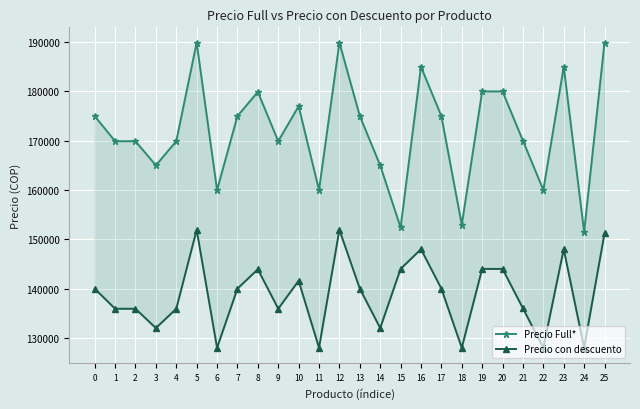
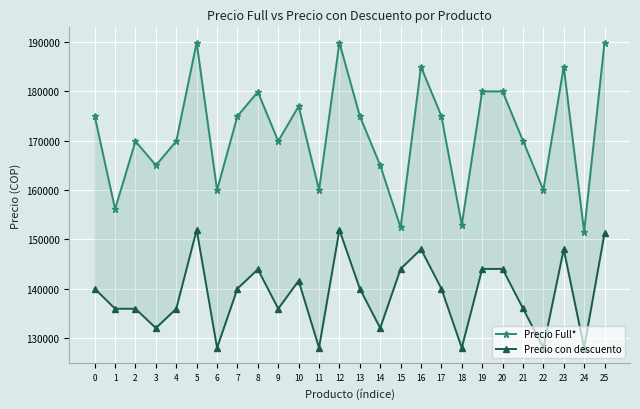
  {
    "Precio Full*": {
      "0": 175000,
-     "1": 170000,
+     "1": 156000,
      "2": 170000,
      "3": 165000,
      "4": 170000,
      "5": 190000,
      "6": 160000,
      "7": 175000,
      "8": 180000,
      "9": 170000,
      "10": 177000,
      "11": 160000,
      "12": 190000,
      "13": 175000,
      "14": 165000,
      "15": 152000,
      "16": 185000,
      "17": 175000,
      "18": 153000,
      "19": 180000,
      "20": 180000,
      "21": 170000,
      "22": 160000,
      "23": 185000,
      "24": 152000,
      "25": 190000
    },
    "Precio con descuento": {
      "0": 140000,
      "1": 136000,
      "2": 136000,
      "3": 132000,
      "4": 136000,
      "5": 152000,
      "6": 128000,
      "7": 140000,
      "8": 144000,
      "9": 136000,
      "10": 142000,
      "11": 128000,
      "12": 152000,
      "13": 140000,
      "14": 132000,
      "15": 144000,
      "16": 148000,
      "17": 140000,
      "18": 128000,
      "19": 144000,
      "20": 144000,
      "21": 136000,
      "23": 148000,
      "25": 151000
    }
  }
